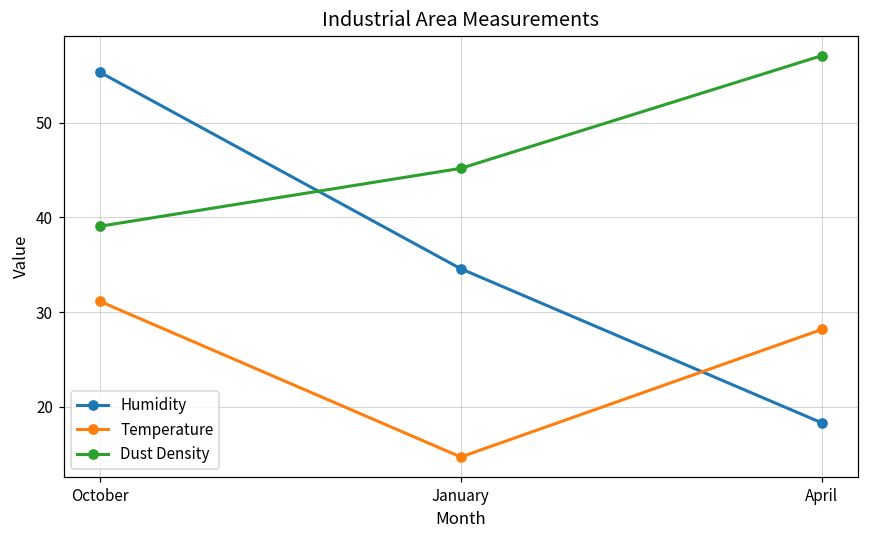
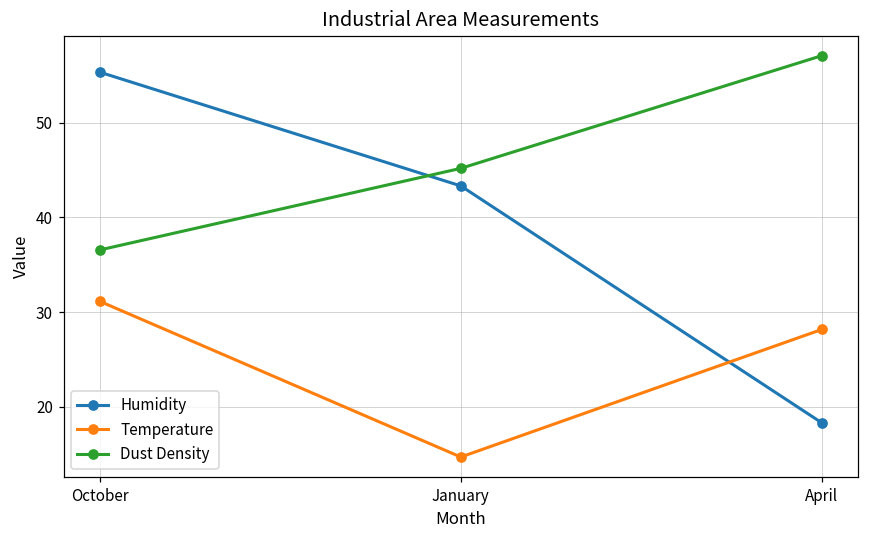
  {
    "Humidity": {
      "October": 55,
-     "January": 35,
+     "January": 43,
      "April": 18
    },
    "Temperature": {
      "October": 31,
      "January": 15,
      "April": 28
    },
    "Dust Density": {
-     "October": 39,
+     "October": 37,
      "January": 45,
      "April": 57
    }
  }
